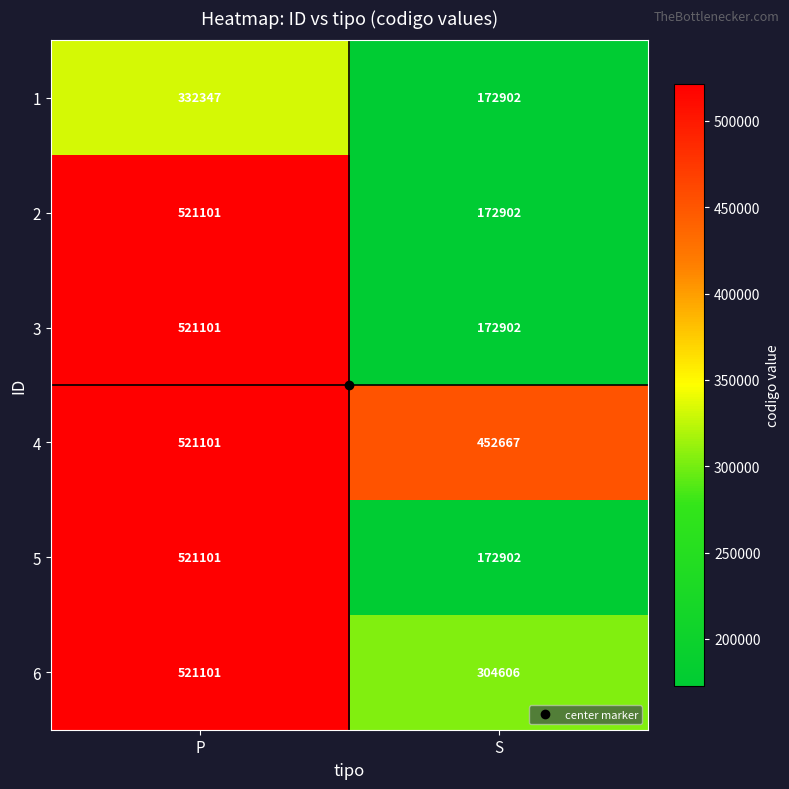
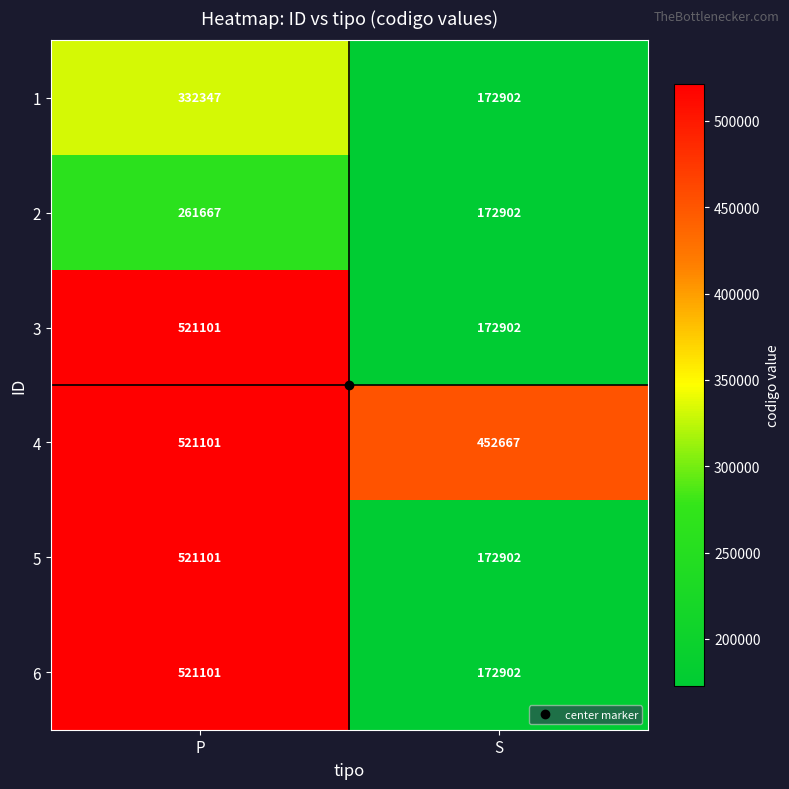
  {
    "1": {
      "P": 332347,
      "S": 172902
    },
    "2": {
-     "P": 521101,
+     "P": 261667,
      "S": 172902
    },
    "3": {
      "P": 521101,
      "S": 172902
    },
    "4": {
      "P": 521101,
      "S": 452667
    },
    "5": {
      "P": 521101,
      "S": 172902
    },
    "6": {
      "P": 521101,
-     "S": 304606
+     "S": 172902
    }
  }
